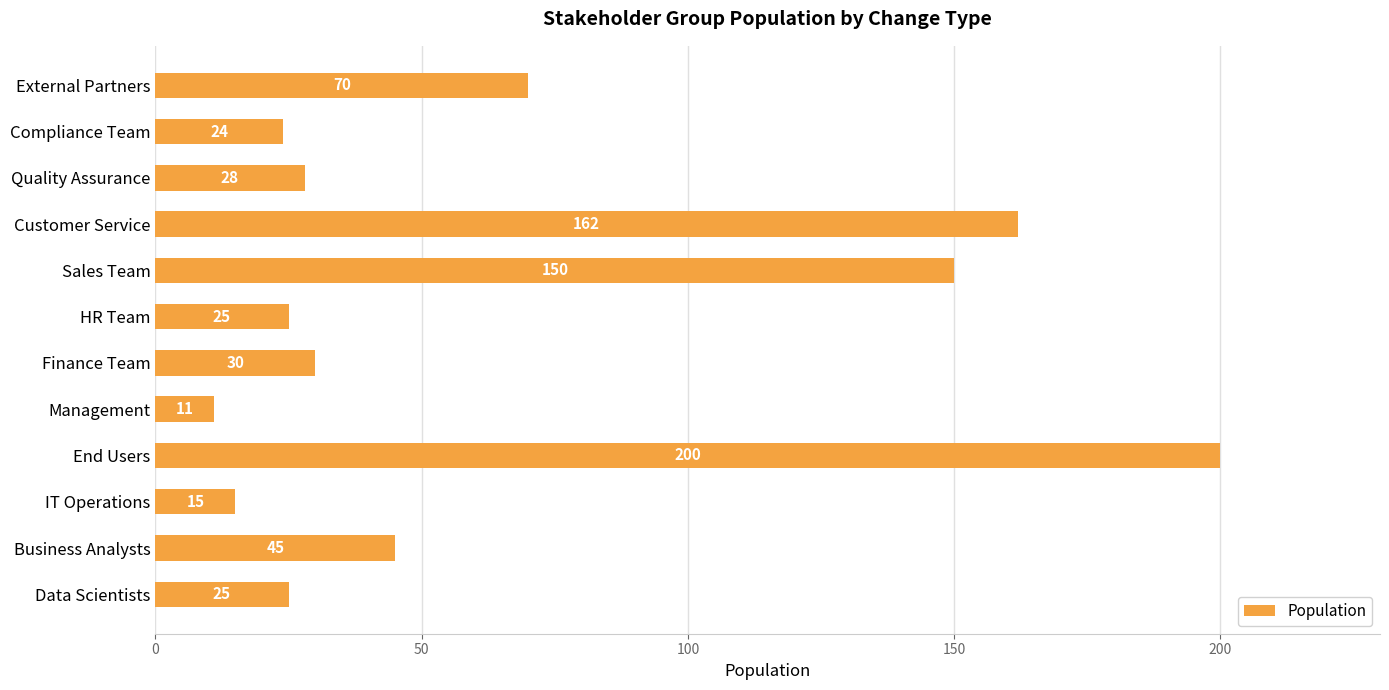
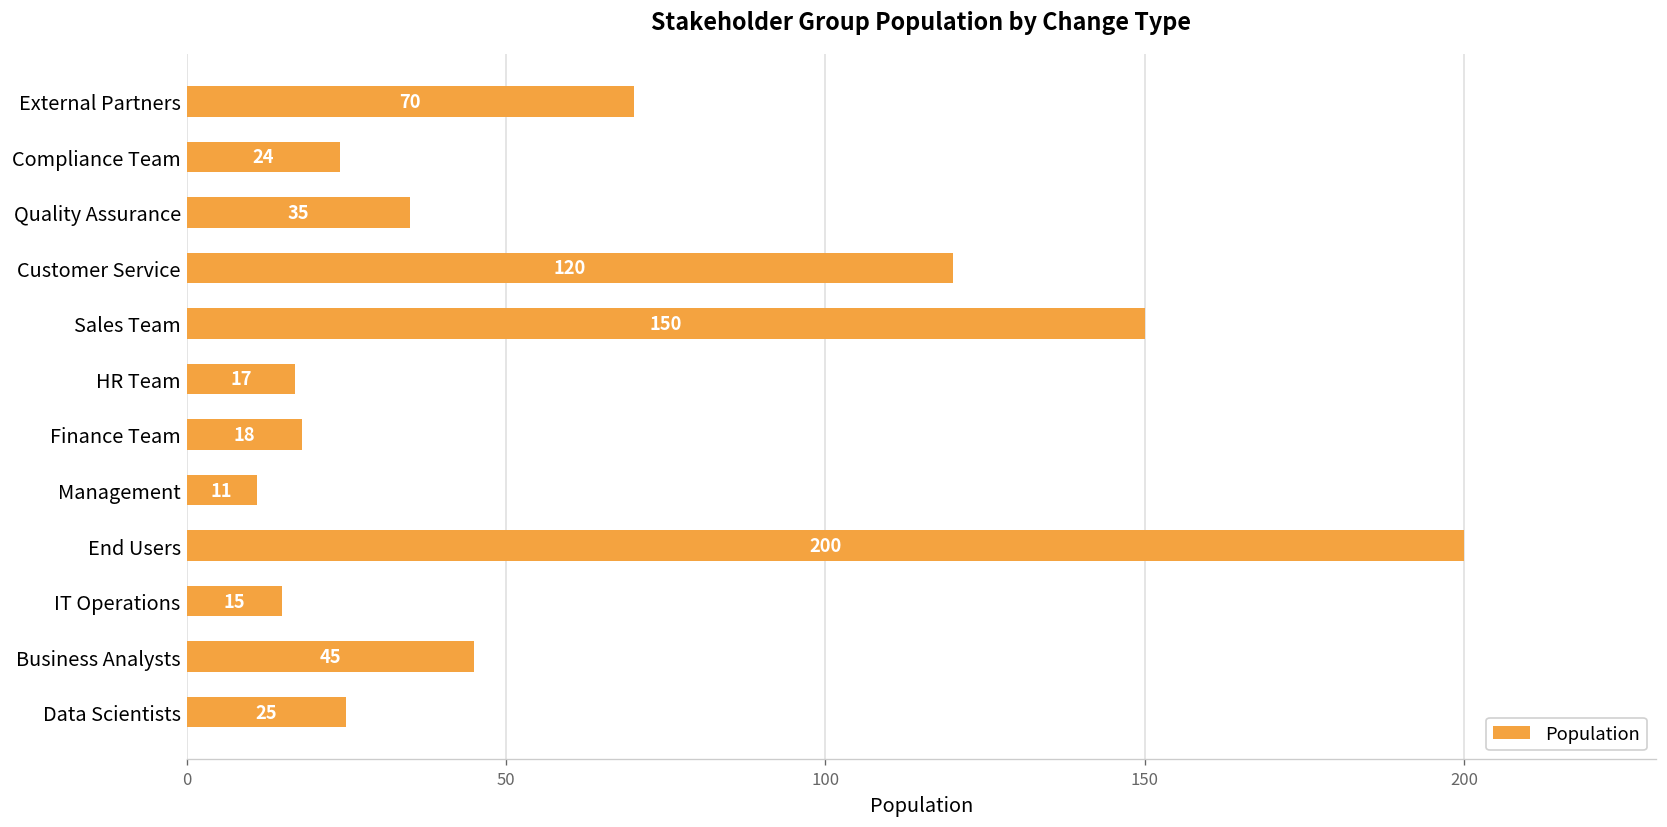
  {
    "External Partners": 70,
    "Compliance Team": 24,
-   "Quality Assurance": 28,
-   "Customer Service": 162,
+   "Quality Assurance": 35,
+   "Customer Service": 120,
    "Sales Team": 150,
-   "HR Team": 25,
-   "Finance Team": 30,
+   "HR Team": 17,
+   "Finance Team": 18,
    "Management": 11,
    "End Users": 200,
    "IT Operations": 15,
    "Business Analysts": 45,
    "Data Scientists": 25
  }
